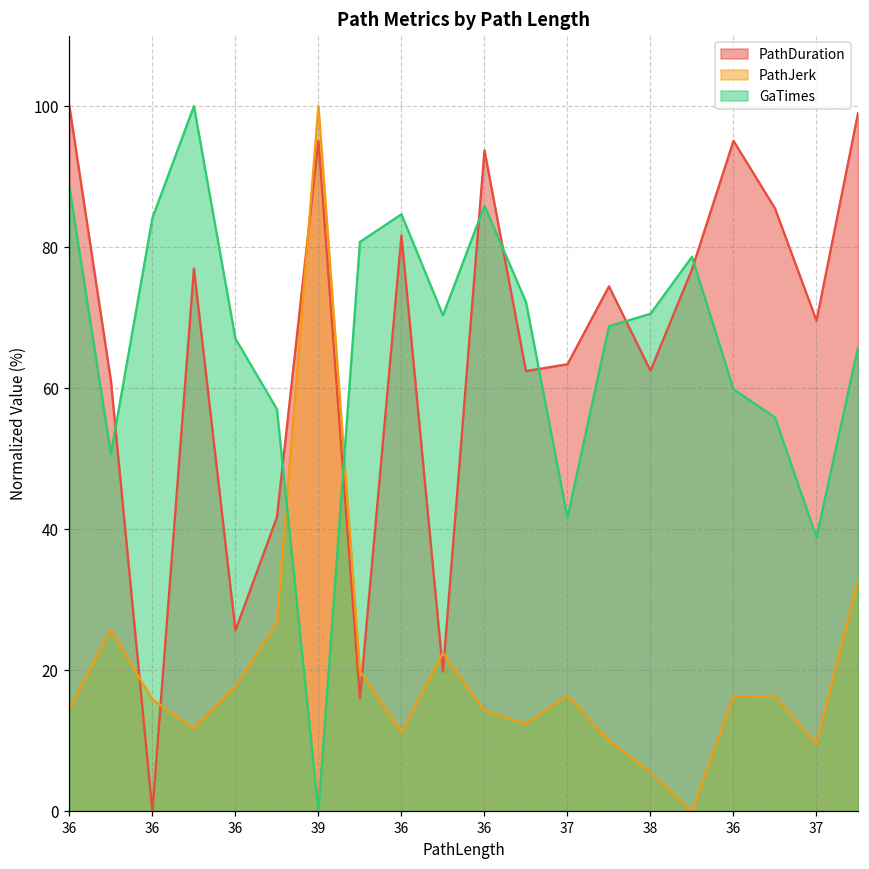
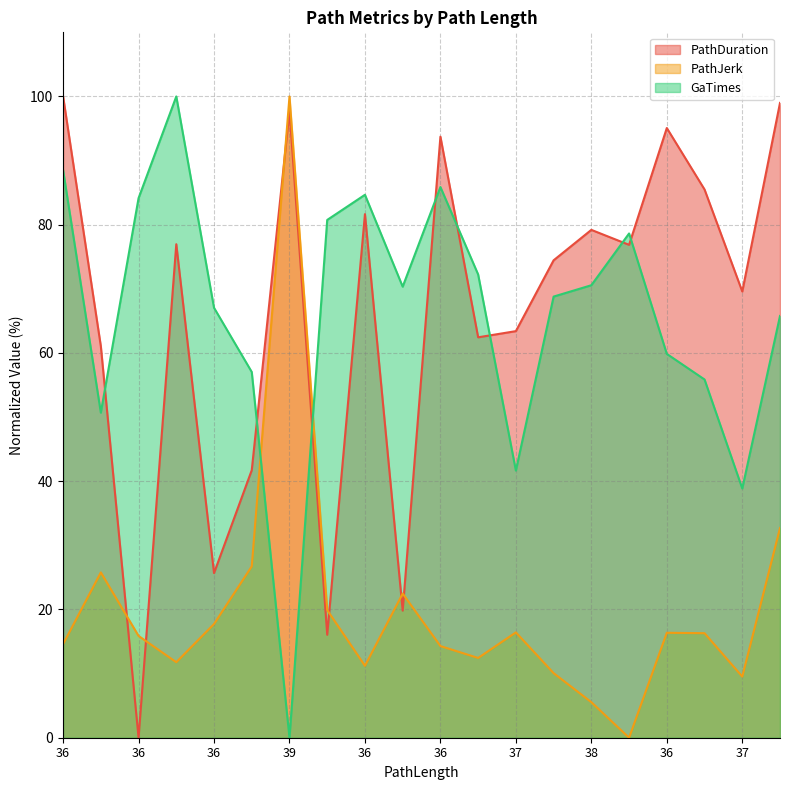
  {
    "PathDuration": {
-     "39": 95,
-     "38": 62
+     "39": 98,
+     "38": 79
    },
    "PathJerk": {
      "39": 100,
      "38": 6
    },
    "GaTimes": {
      "39": 0,
      "38": 71
    }
  }
